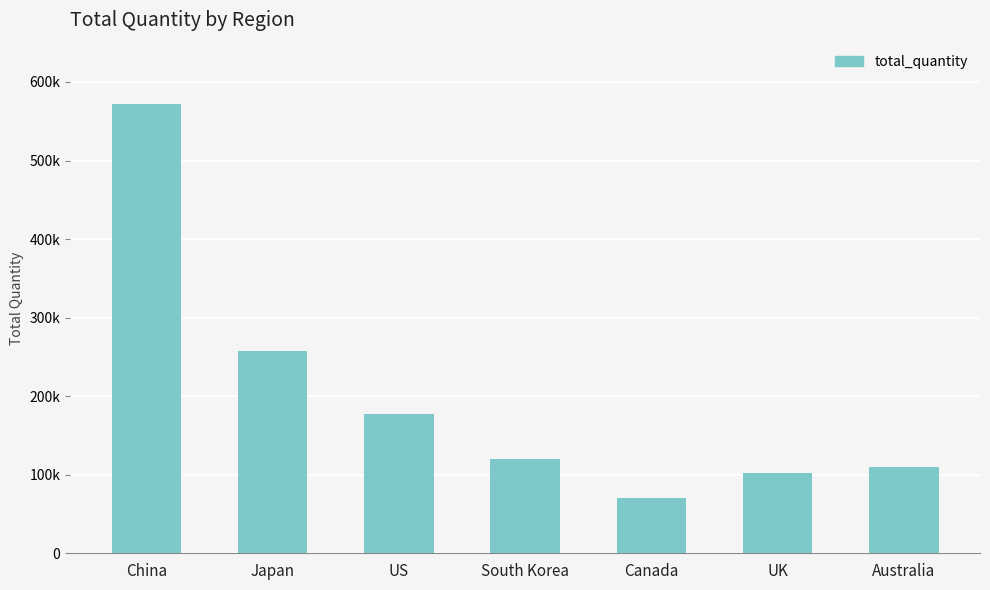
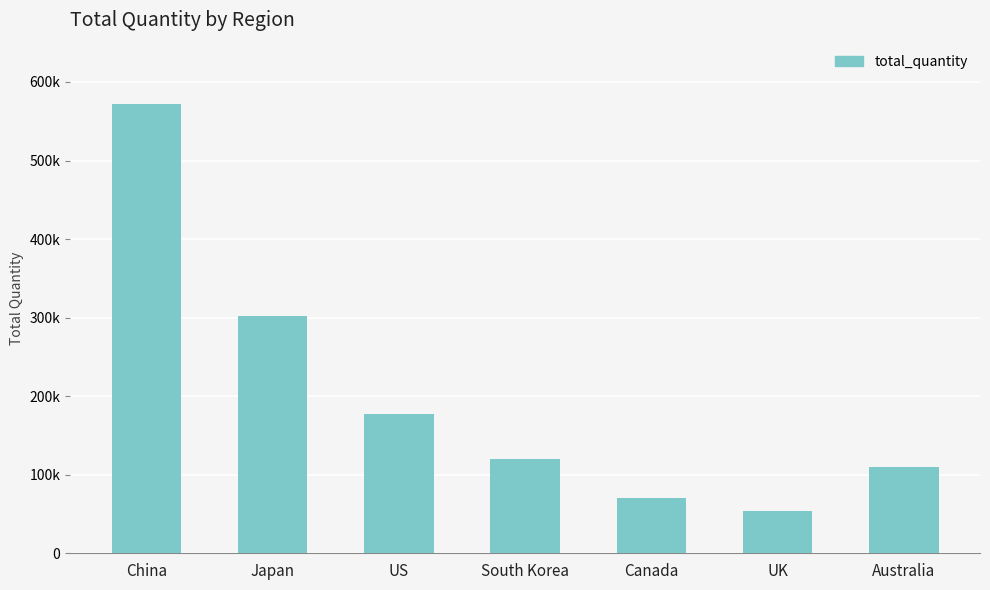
  {
    "China": 570000,
-   "Japan": 260000,
+   "Japan": 300000,
    "US": 180000,
    "South Korea": 120000,
    "Canada": 70000,
-   "UK": 100000,
+   "UK": 50000,
    "Australia": 110000
  }
